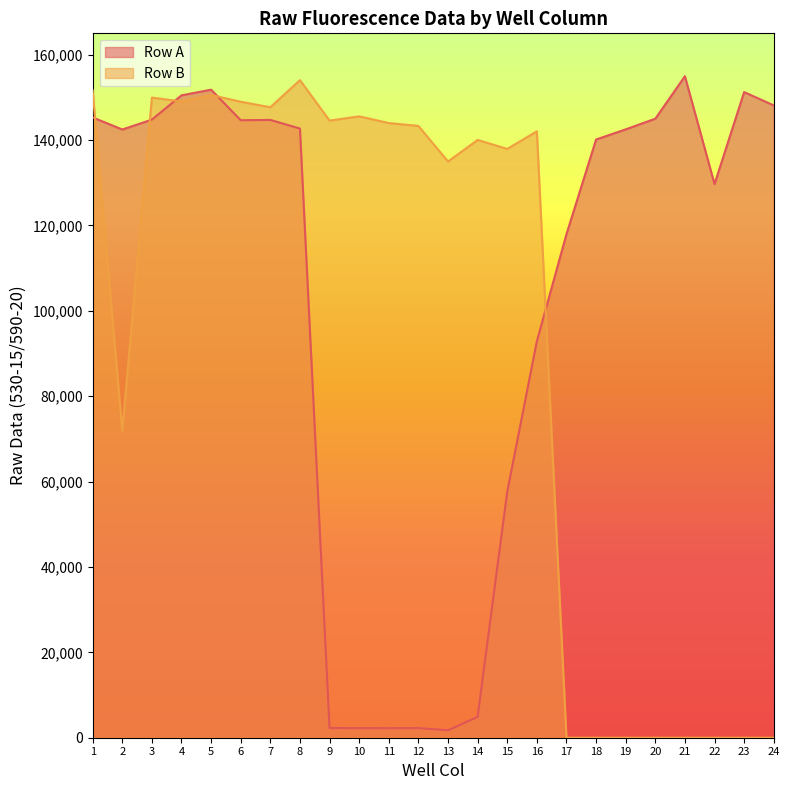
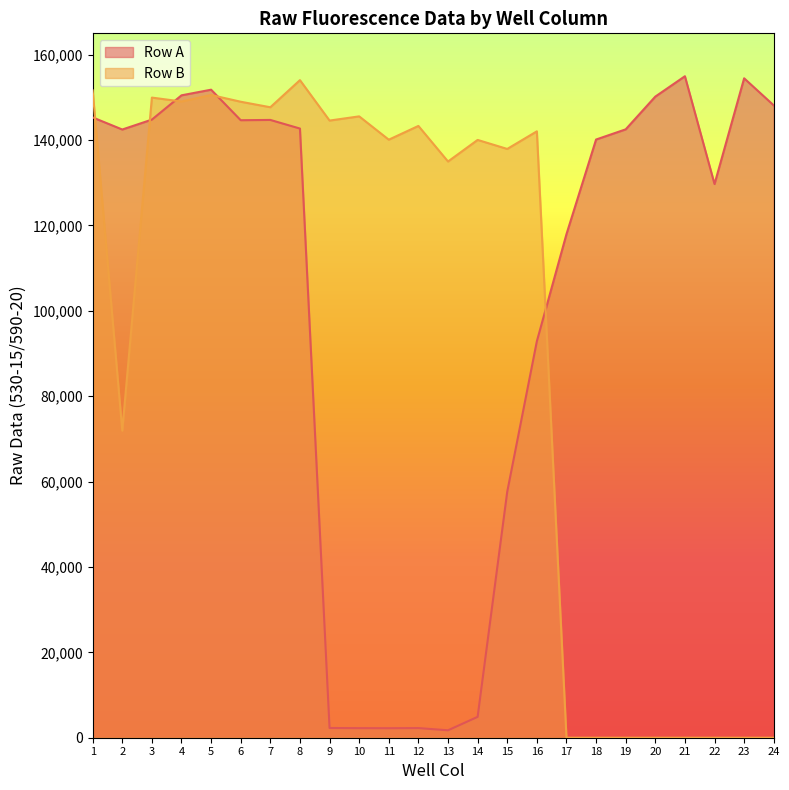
  {
    "Row A": {
      "1": "145,000",
      "2": "142,000",
      "3": "145,000",
      "4": "150,000",
      "5": "152,000",
      "6": "145,000",
      "7": "145,000",
      "8": "143,000",
      "9": "2,000",
      "10": "2,000",
      "11": "2,000",
      "12": "2,000",
      "13": "2,000",
      "14": "5,000",
      "15": "58,000",
      "16": "93,000",
      "17": "118,000",
      "18": "140,000",
      "19": "143,000",
-     "20": "145,000",
+     "20": "150,000",
      "21": "155,000",
      "22": "130,000",
-     "23": "151,000",
+     "23": "154,000",
      "24": "148,000"
    },
    "Row B": {
      "1": "152,000",
      "2": "72,000",
      "3": "150,000",
      "4": "149,000",
      "5": "151,000",
      "6": "149,000",
      "7": "148,000",
      "8": "154,000",
      "9": "145,000",
      "10": "146,000",
-     "11": "144,000",
+     "11": "140,000",
      "12": "143,000",
      "13": "135,000",
      "14": "140,000",
      "15": "138,000",
      "16": "142,000",
      "17": "0",
      "18": "0",
      "19": "0",
      "20": "0",
      "21": "0",
      "22": "0",
      "23": "0",
      "24": "0"
    }
  }
